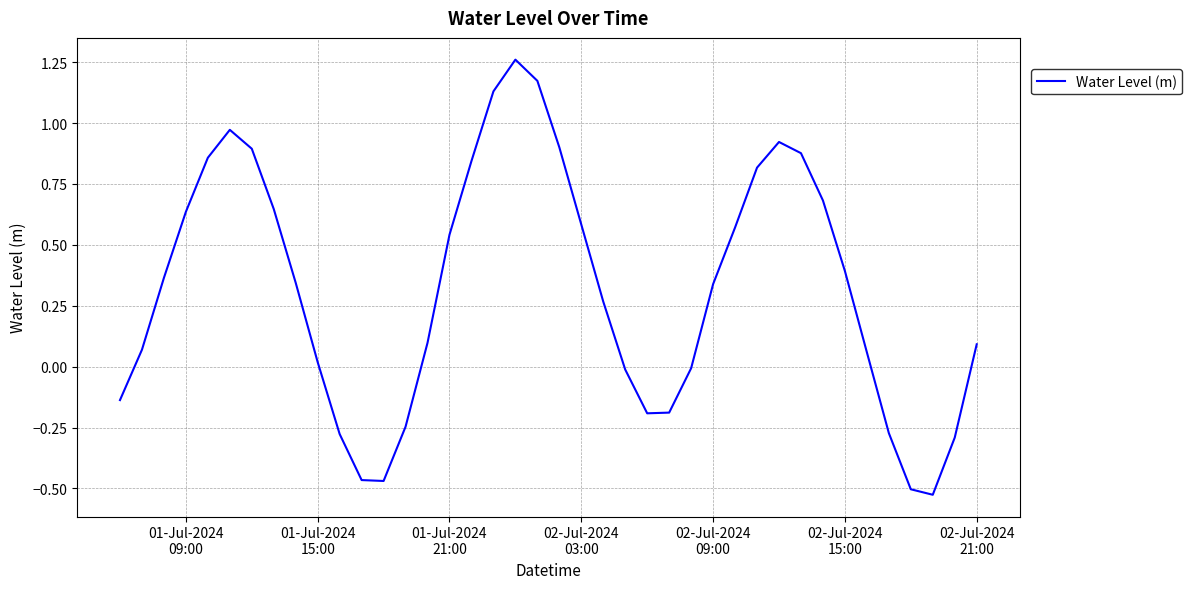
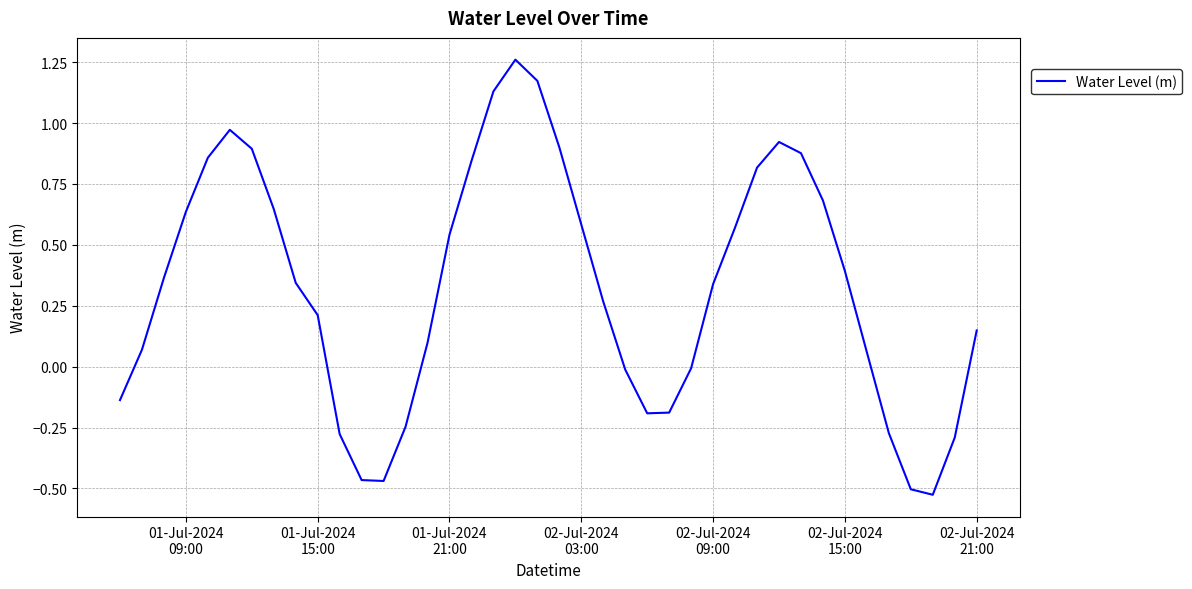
  {
    "01-Jul-2024 09:00": 0.64,
-   "01-Jul-2024 15:00": 0.02,
+   "01-Jul-2024 15:00": 0.21,
    "01-Jul-2024 21:00": 0.54,
    "02-Jul-2024 03:00": 0.58,
    "02-Jul-2024 09:00": 0.34,
    "02-Jul-2024 15:00": 0.39,
-   "02-Jul-2024 21:00": 0.09
+   "02-Jul-2024 21:00": 0.15
  }
